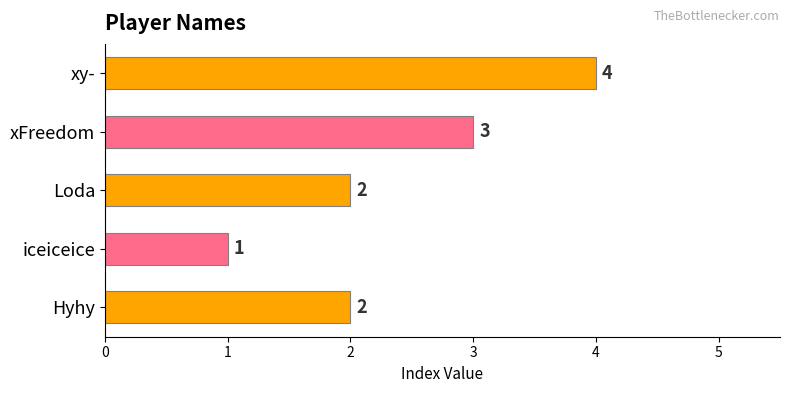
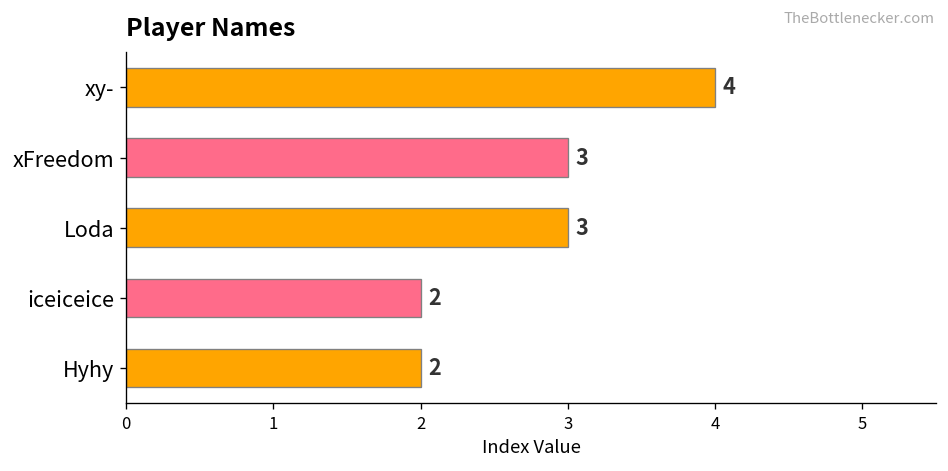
  {
    "xy-": 4,
    "xFreedom": 3,
-   "Loda": 2,
-   "iceiceice": 1,
+   "Loda": 3,
+   "iceiceice": 2,
    "Hyhy": 2
  }
